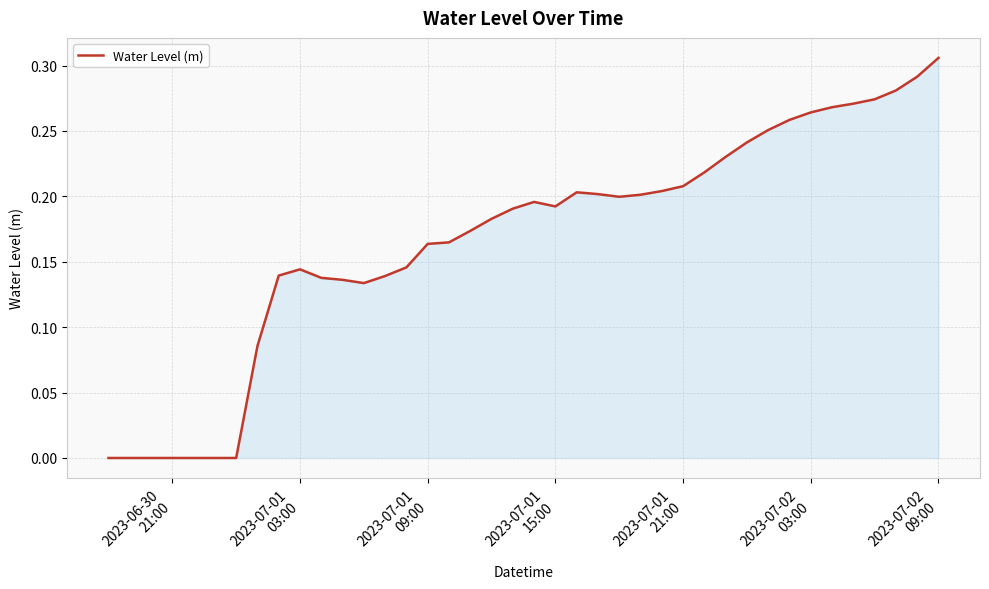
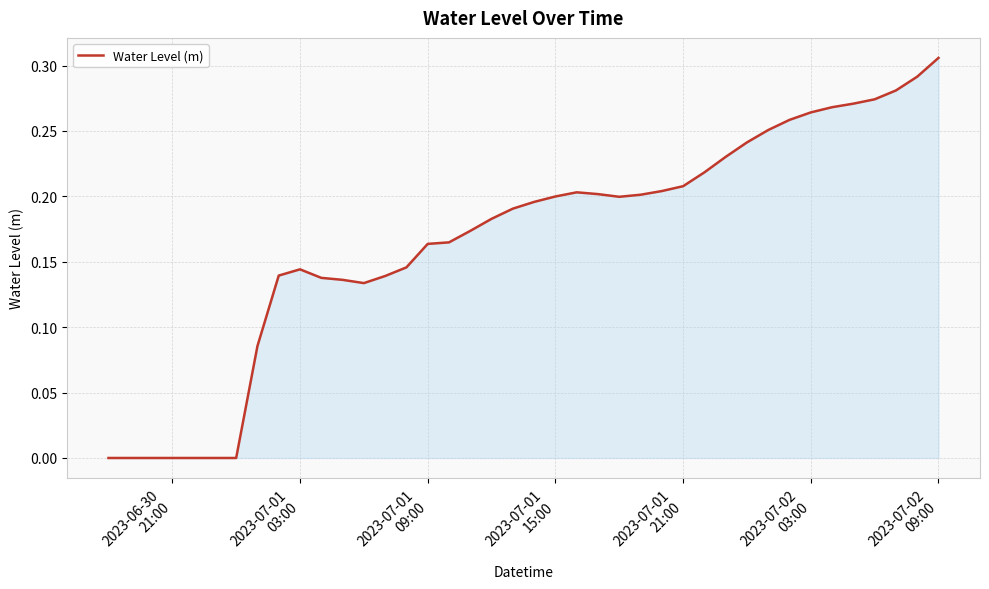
  {
    "2023-06-30 21:00": 0.000,
    "2023-07-01 03:00": 0.144,
    "2023-07-01 09:00": 0.164,
-   "2023-07-01 15:00": 0.192,
+   "2023-07-01 15:00": 0.200,
    "2023-07-01 21:00": 0.208,
    "2023-07-02 03:00": 0.264,
    "2023-07-02 09:00": 0.306
  }
